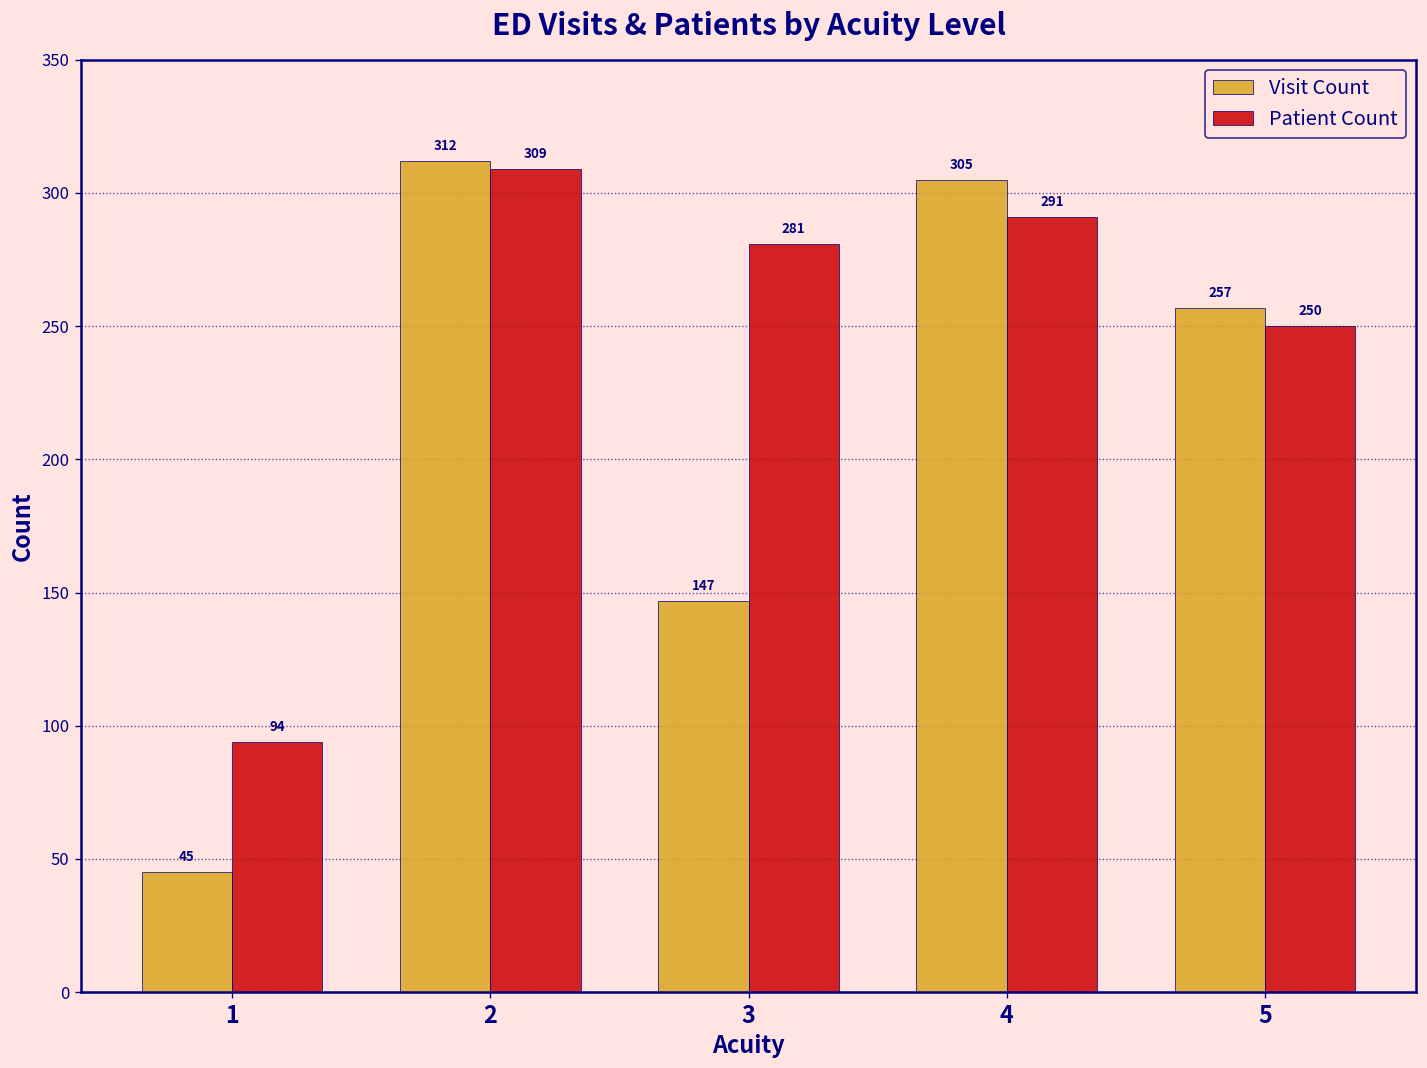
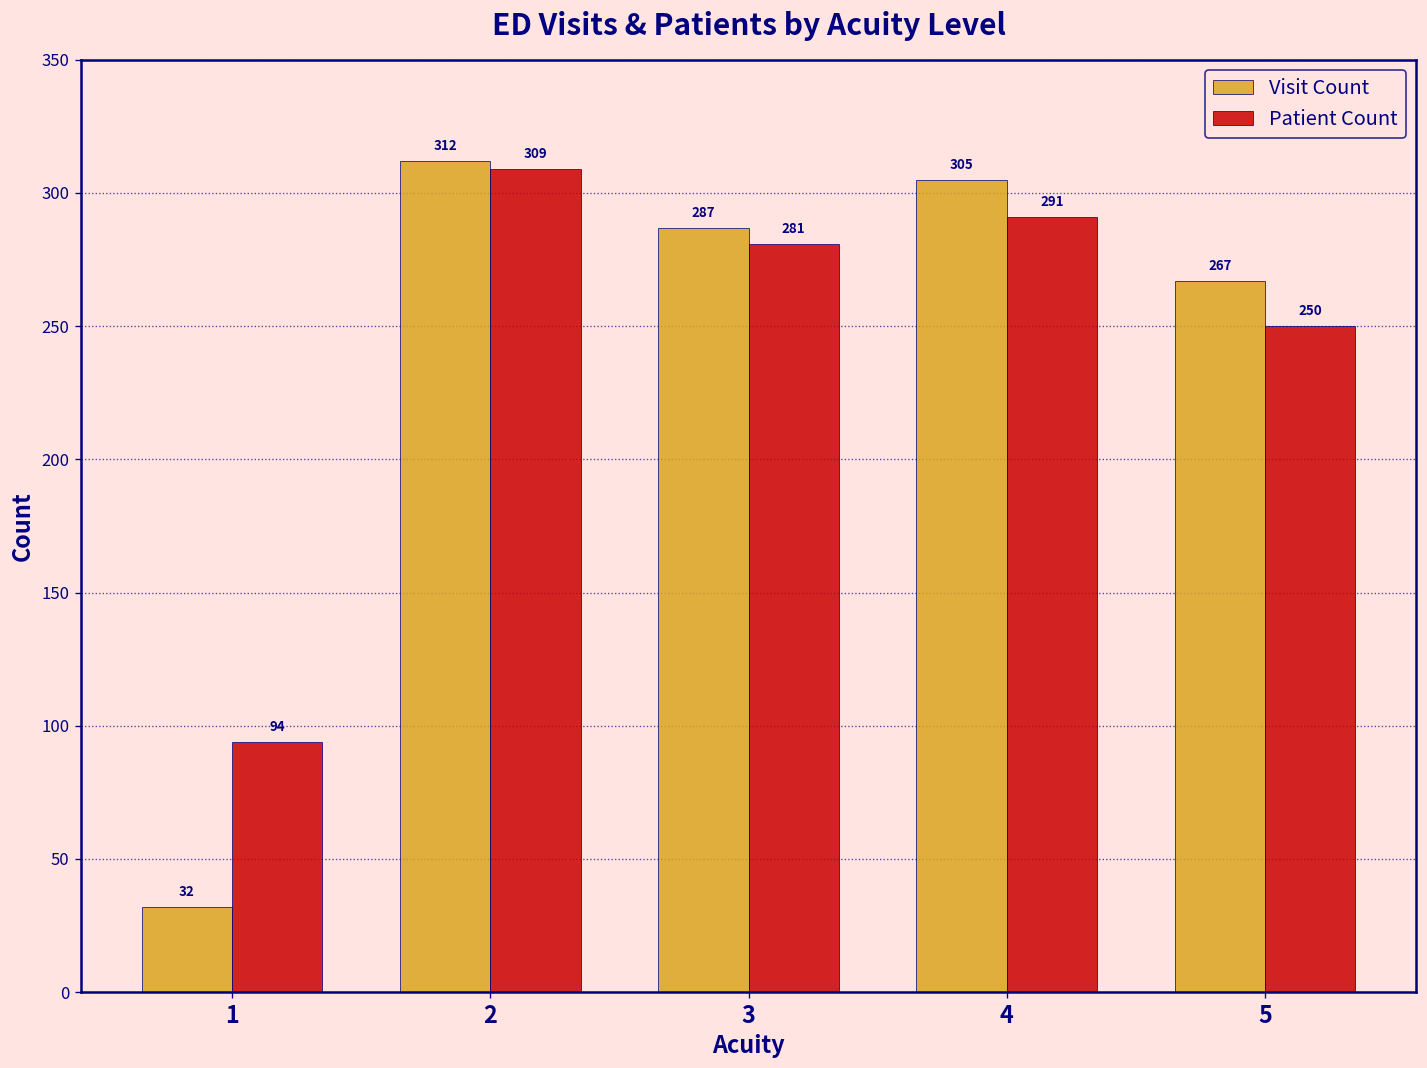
  {
    "Visit Count": {
-     "1": 45,
+     "1": 32,
      "2": 312,
-     "3": 147,
+     "3": 287,
      "4": 305,
-     "5": 257
+     "5": 267
    },
    "Patient Count": {
      "1": 94,
      "2": 309,
      "3": 281,
      "4": 291,
      "5": 250
    }
  }
